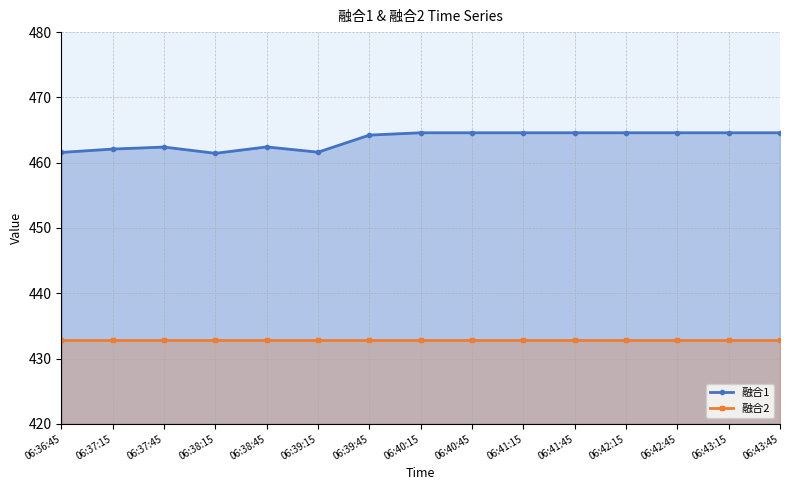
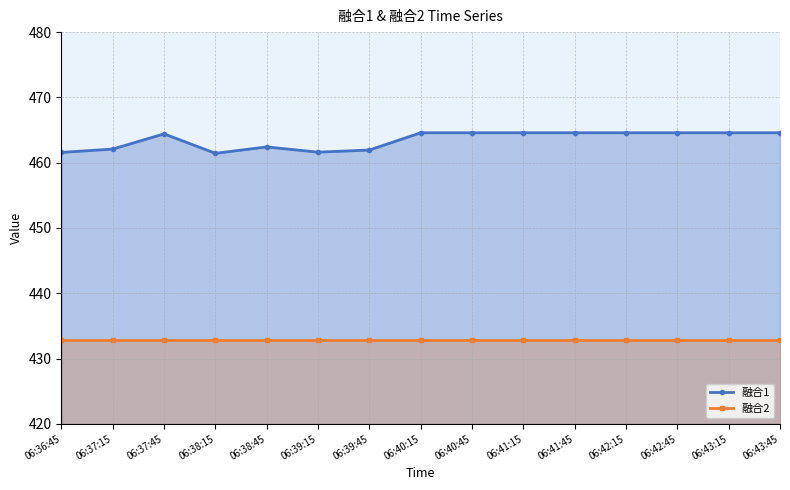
  {
    "融合1": {
      "06:36:45": 462,
      "06:37:15": 462,
-     "06:37:45": 462,
+     "06:37:45": 464,
      "06:38:15": 461,
      "06:38:45": 462,
      "06:39:15": 462,
-     "06:39:45": 464,
+     "06:39:45": 462,
      "06:40:15": 465,
      "06:40:45": 465,
      "06:41:15": 465,
      "06:41:45": 465,
      "06:42:15": 465,
      "06:42:45": 465,
      "06:43:15": 465,
      "06:43:45": 465
    },
    "融合2": {
      "06:36:45": 433,
      "06:37:15": 433,
      "06:37:45": 433,
      "06:38:15": 433,
      "06:38:45": 433,
      "06:39:15": 433,
      "06:39:45": 433,
      "06:40:15": 433,
      "06:40:45": 433,
      "06:41:15": 433,
      "06:41:45": 433,
      "06:42:15": 433,
      "06:42:45": 433,
      "06:43:15": 433,
      "06:43:45": 433
    }
  }
